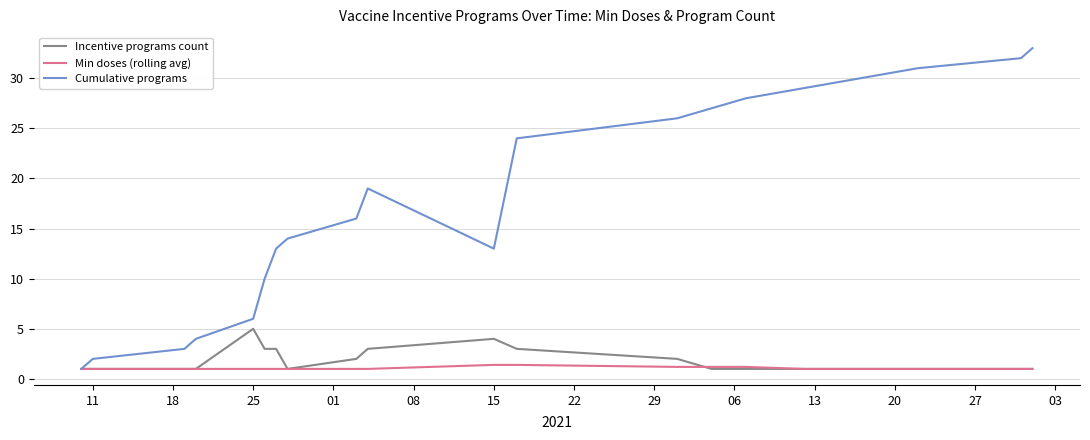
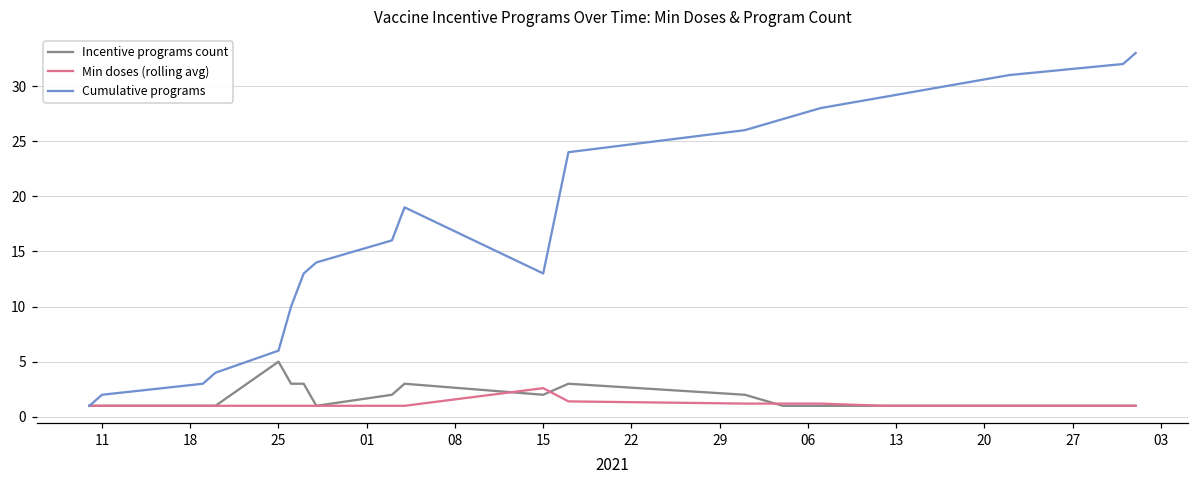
  {
    "Incentive programs count": {
      "25": 5,
-     "15": 4
+     "15": 2
    },
    "Min doses (rolling avg)": {
      "25": 1.0,
-     "15": 1.4
+     "15": 2.6
    },
    "Cumulative programs": {
      "11": 2.0,
      "25": 6.0,
      "15": 13.0
    }
  }
